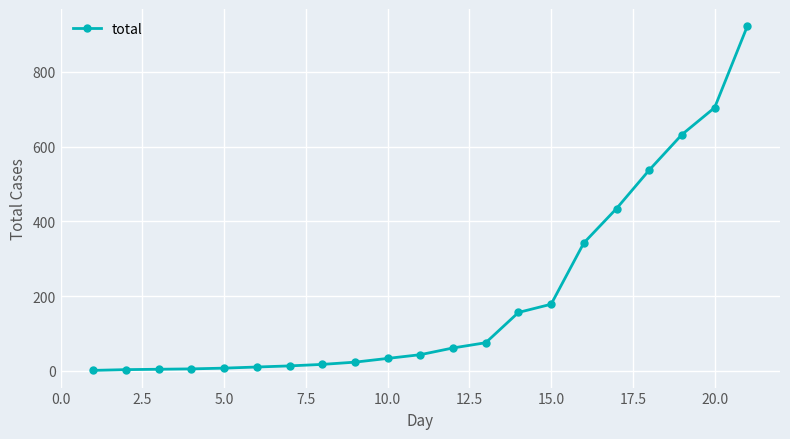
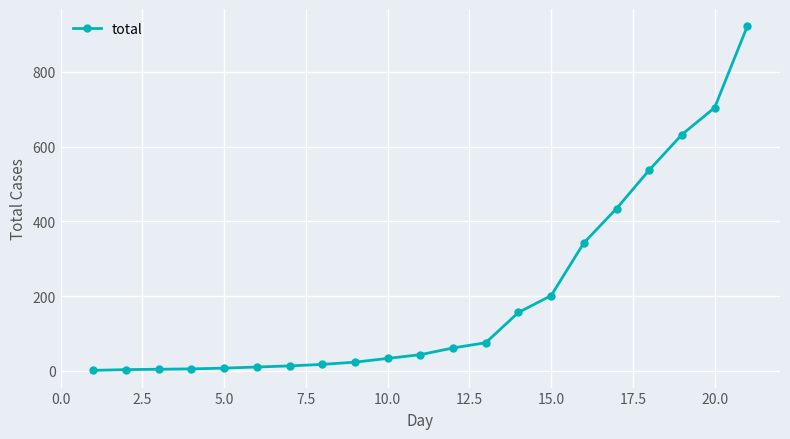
  {
    "5.0": 10,
    "10.0": 30,
-   "15.0": 180,
+   "15.0": 200,
    "20.0": 700
  }
